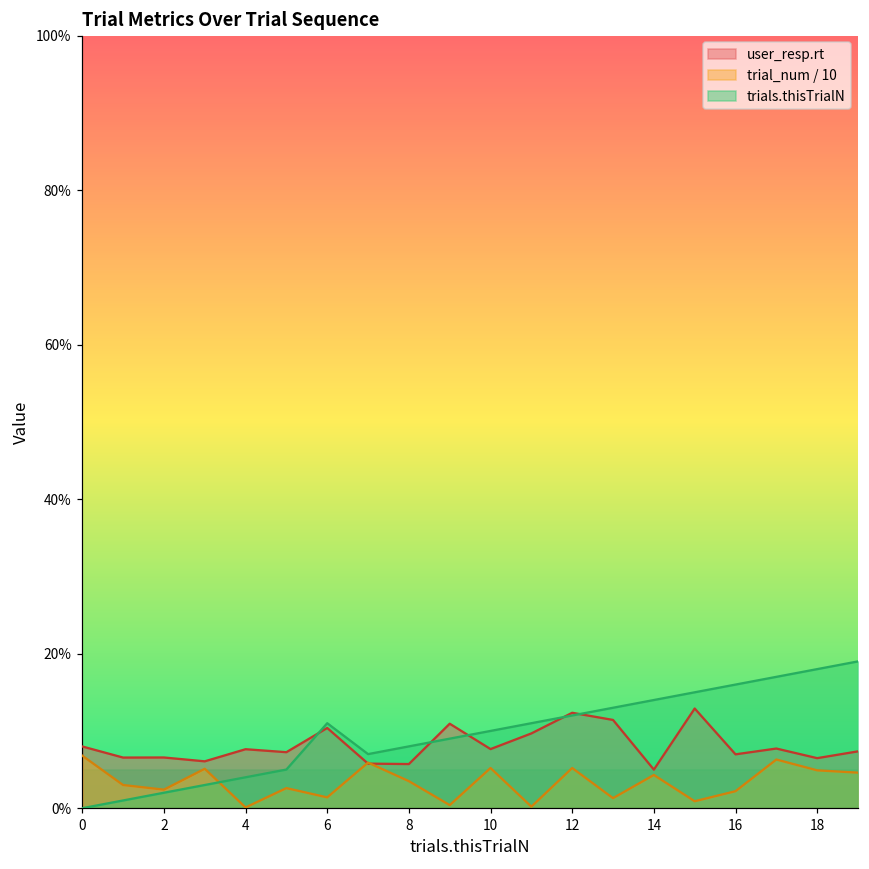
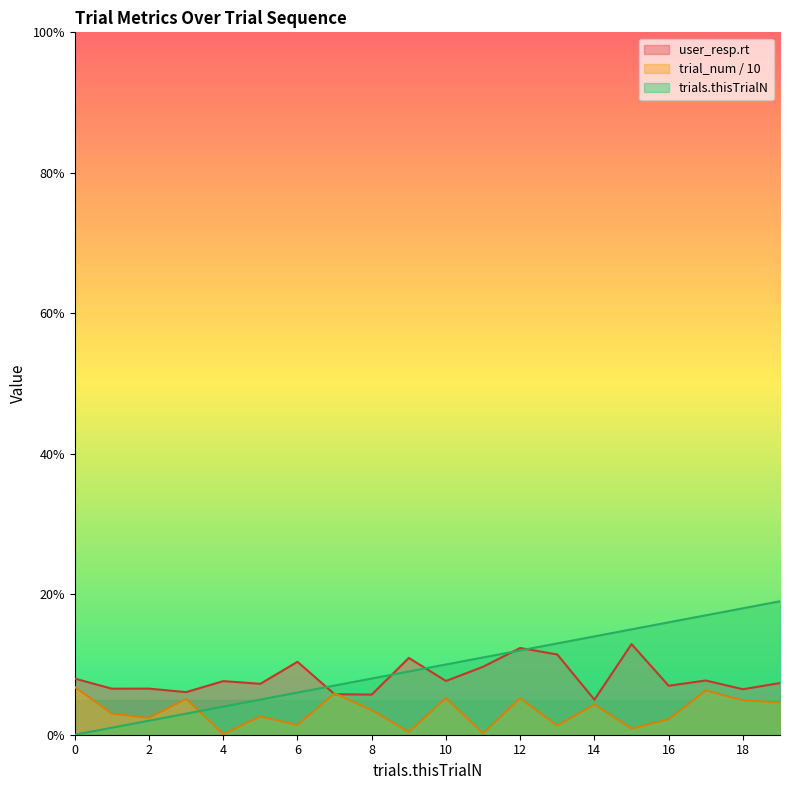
  {
    "user_resp.rt": {
      "0": "8%",
      "2": "7%",
      "4": "8%",
      "6": "10%",
      "8": "6%",
      "10": "8%",
      "16": "7%",
      "18": "6%"
    },
    "trial_num / 10": {
      "0": "7%",
      "10": "5%",
      "12": "5%"
    },
    "trials.thisTrialN": {
-     "6": "11%",
+     "6": "6%",
      "8": "8%",
      "10": "10%",
      "14": "14%",
      "16": "16%",
      "18": "18%"
    }
  }
